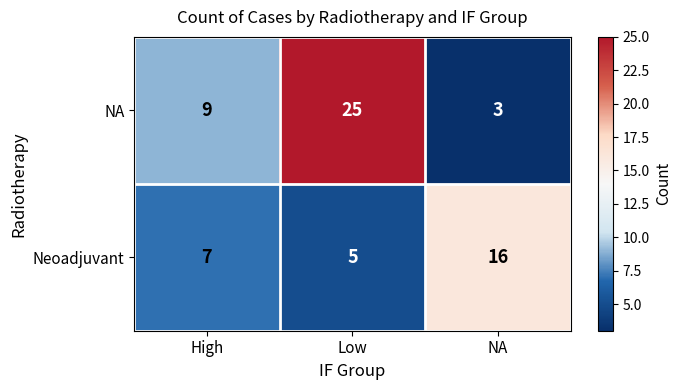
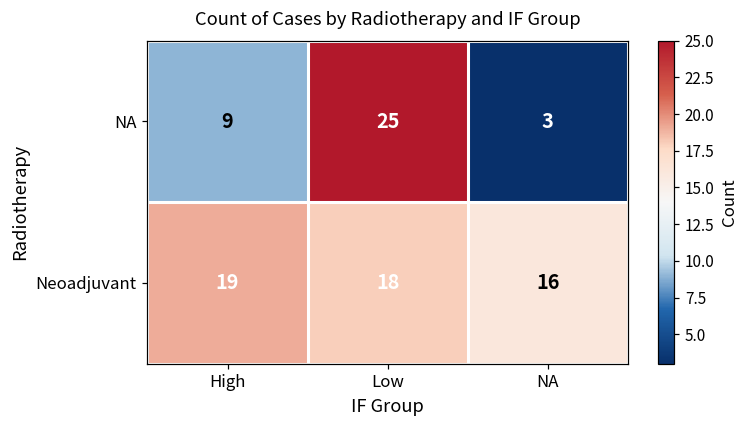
  {
    "NA": {
      "High": 9,
      "Low": 25,
      "NA": 3
    },
    "Neoadjuvant": {
-     "High": 7,
-     "Low": 5,
+     "High": 19,
+     "Low": 18,
      "NA": 16
    }
  }
